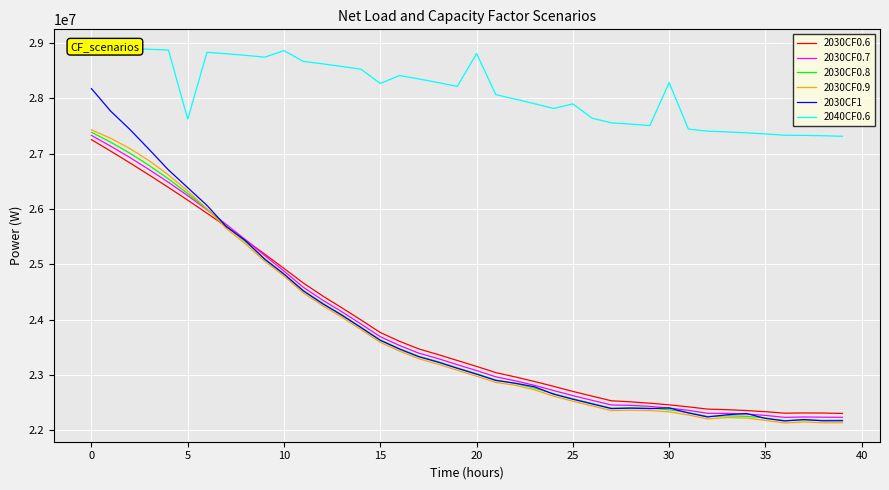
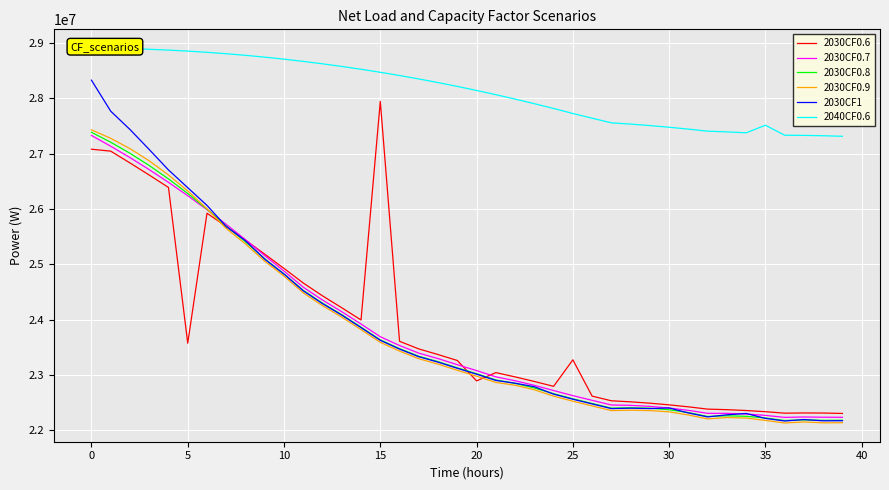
  {
    "2030CF0.6": {
-     "0": 27300000,
-     "5": 26200000,
+     "0": 27100000,
+     "5": 23600000,
      "10": 24900000,
-     "15": 23800000,
-     "20": 23200000,
-     "25": 22700000,
+     "15": 27900000,
+     "20": 22900000,
+     "25": 23300000,
      "30": 22500000,
      "35": 22300000
    },
    "2030CF0.7": {
      "0": 27300000,
      "10": 24900000,
      "15": 23700000,
      "20": 23100000,
      "25": 22600000,
      "35": 22300000
    },
    "2030CF0.9": {
      "5": 26300000
    },
    "2030CF1": {
-     "0": 28200000,
+     "0": 28300000,
      "5": 26400000
    },
    "2040CF0.6": {
-     "5": 27600000,
-     "10": 28900000,
-     "15": 28300000,
-     "20": 28800000,
-     "25": 27900000,
-     "30": 28300000,
-     "35": 27400000
+     "5": 28800000,
+     "10": 28700000,
+     "15": 28500000,
+     "20": 28100000,
+     "25": 27700000,
+     "30": 27500000,
+     "35": 27500000
    }
  }
